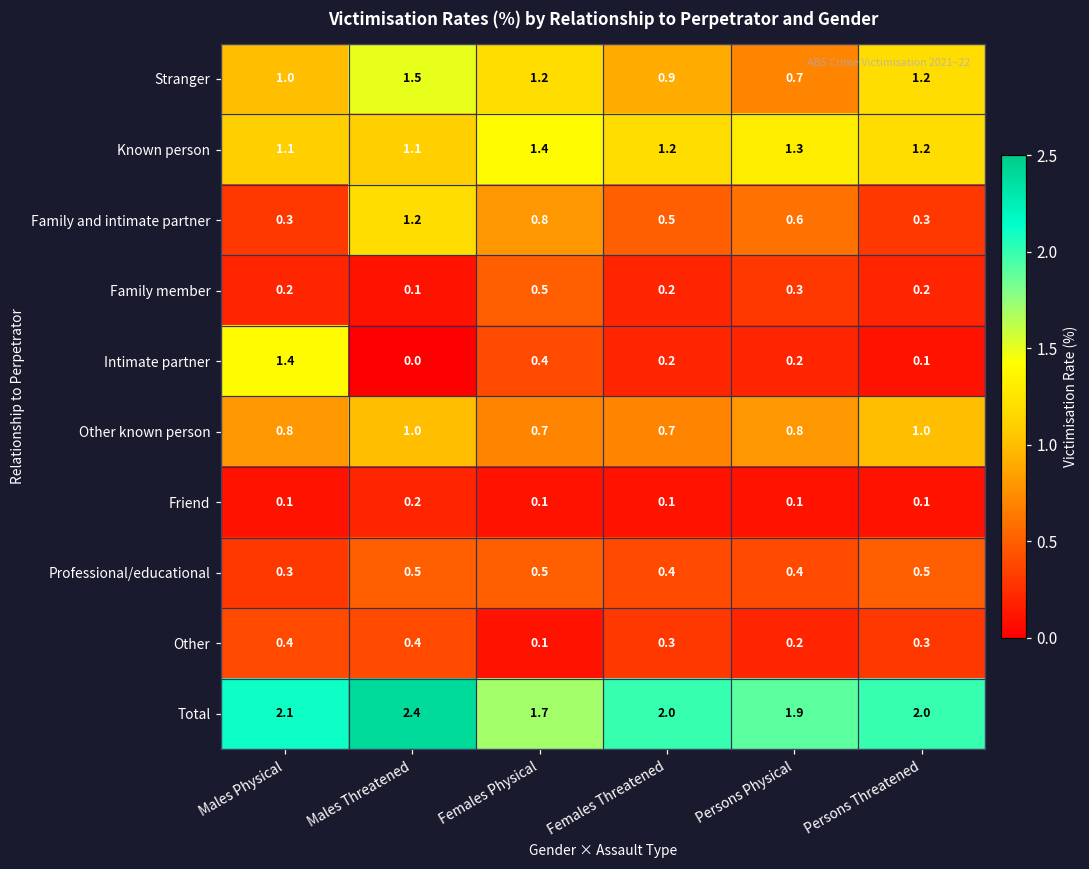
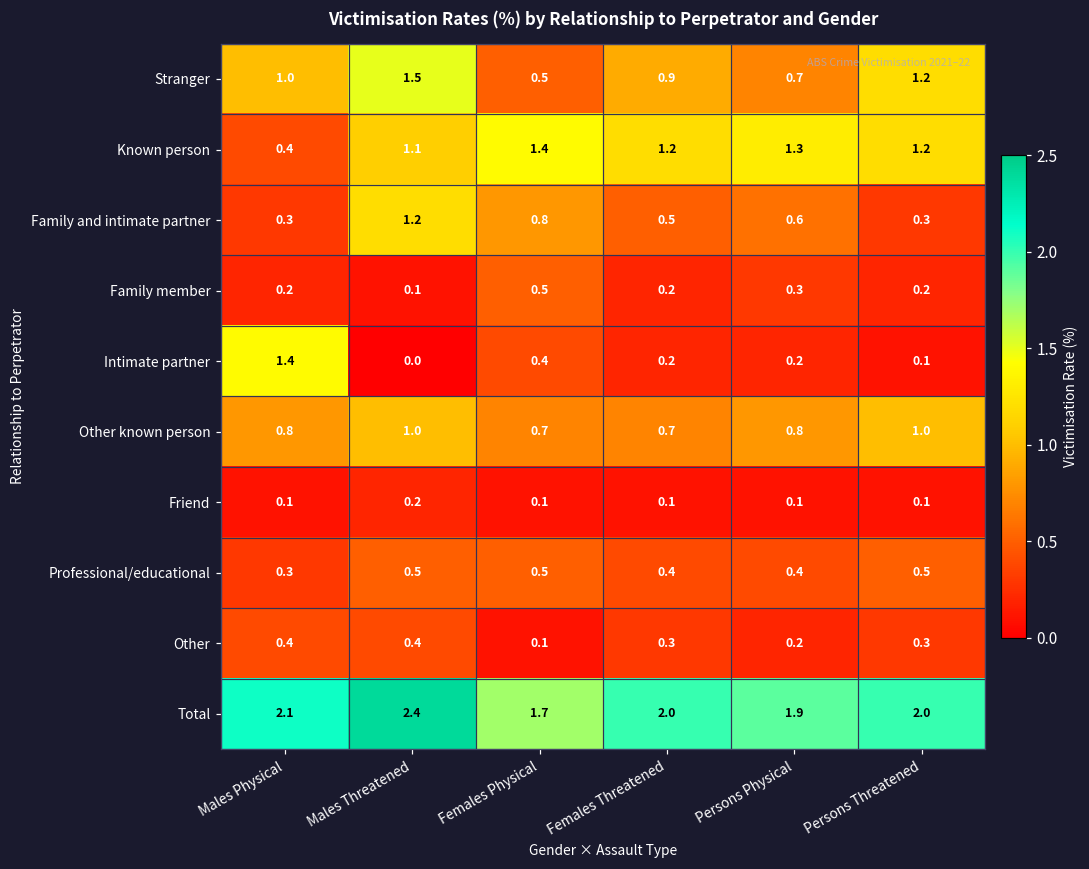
  {
    "Stranger": {
      "Males Physical": 1.0,
      "Males Threatened": 1.5,
-     "Females Physical": 1.2,
+     "Females Physical": 0.5,
      "Females Threatened": 0.9,
      "Persons Physical": 0.7
    },
    "Known person": {
-     "Males Physical": 1.1,
+     "Males Physical": 0.4,
      "Males Threatened": 1.1,
      "Females Physical": 1.4,
      "Females Threatened": 1.2,
      "Persons Physical": 1.3,
      "Persons Threatened": 1.2
    },
    "Family and intimate partner": {
      "Males Physical": 0.3,
      "Males Threatened": 1.2,
      "Females Physical": 0.8,
      "Females Threatened": 0.5,
      "Persons Physical": 0.6,
      "Persons Threatened": 0.3
    },
    "Family member": {
      "Males Physical": 0.2,
      "Males Threatened": 0.1,
      "Females Physical": 0.5,
      "Females Threatened": 0.2,
      "Persons Physical": 0.3,
      "Persons Threatened": 0.2
    },
    "Intimate partner": {
      "Males Physical": 1.4,
      "Males Threatened": 0.0,
      "Females Physical": 0.4,
      "Females Threatened": 0.2,
      "Persons Physical": 0.2,
      "Persons Threatened": 0.1
    },
    "Other known person": {
      "Males Physical": 0.8,
      "Males Threatened": 1.0,
      "Females Physical": 0.7,
      "Females Threatened": 0.7,
      "Persons Physical": 0.8,
      "Persons Threatened": 1.0
    },
    "Friend": {
      "Males Physical": 0.1,
      "Males Threatened": 0.2,
      "Females Physical": 0.1,
      "Females Threatened": 0.1,
      "Persons Physical": 0.1,
      "Persons Threatened": 0.1
    },
    "Professional/educational": {
      "Males Physical": 0.3,
      "Males Threatened": 0.5,
      "Females Physical": 0.5,
      "Females Threatened": 0.4,
      "Persons Physical": 0.4,
      "Persons Threatened": 0.5
    },
    "Other": {
      "Males Physical": 0.4,
      "Males Threatened": 0.4,
      "Females Physical": 0.1,
      "Females Threatened": 0.3,
      "Persons Physical": 0.2,
      "Persons Threatened": 0.3
    },
    "Total": {
      "Males Physical": 2.1,
      "Males Threatened": 2.4,
      "Females Physical": 1.7,
      "Females Threatened": 2.0,
      "Persons Physical": 1.9,
      "Persons Threatened": 2.0
    }
  }
